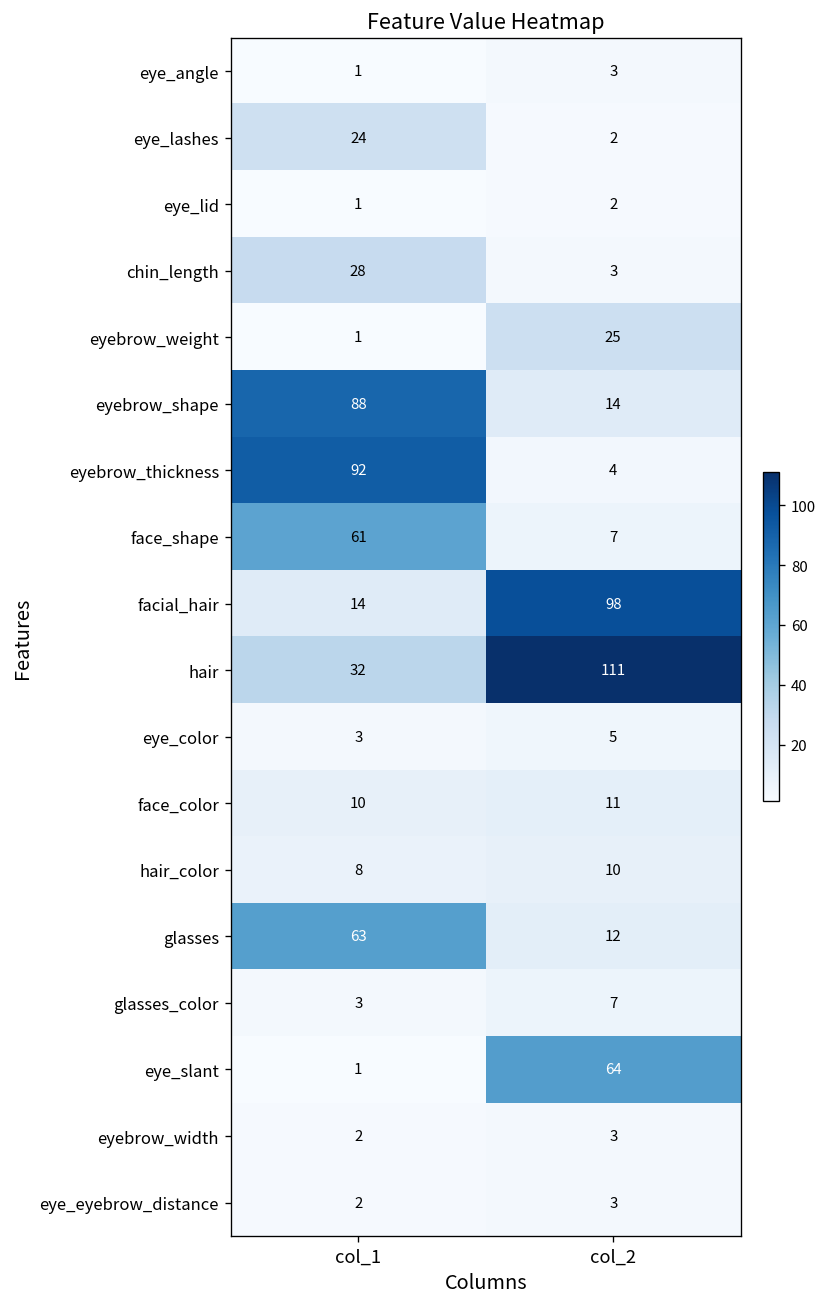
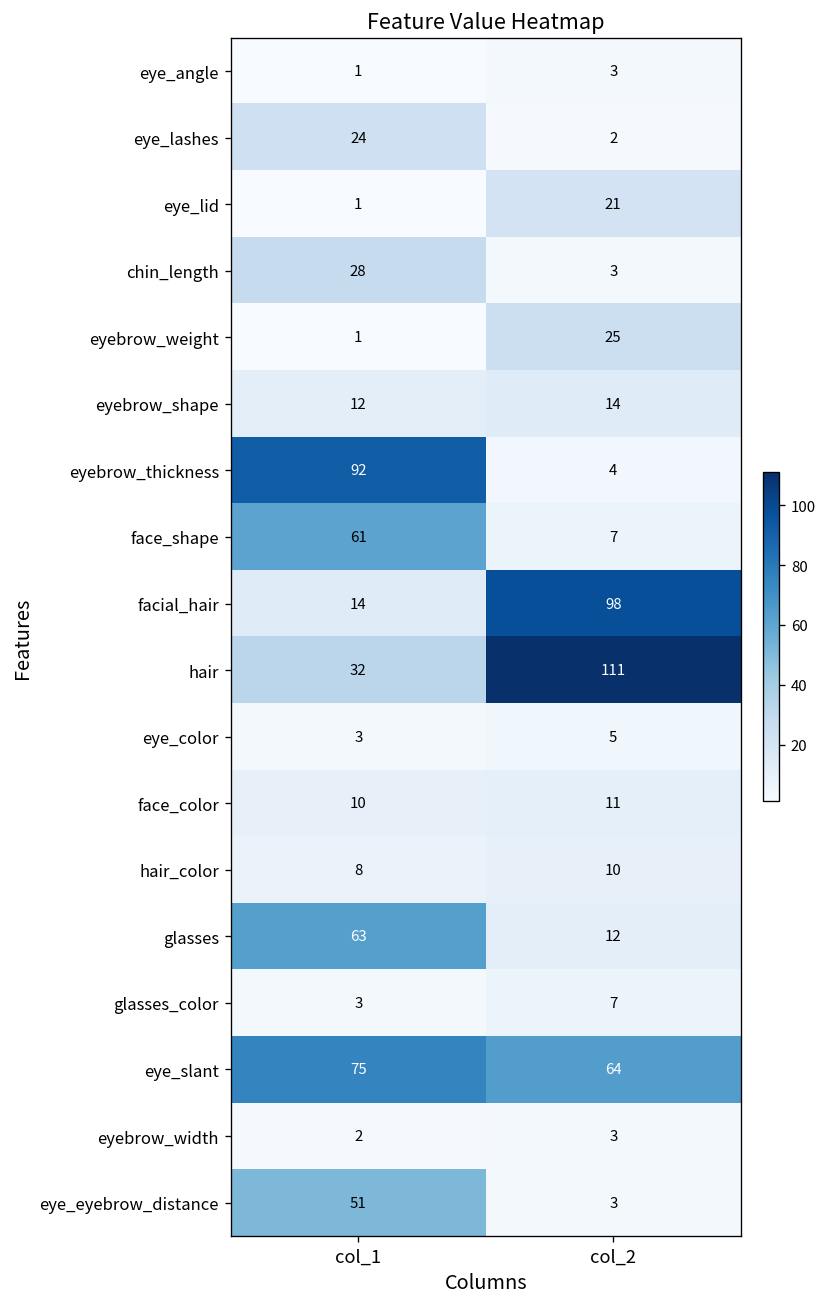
  {
    "eye_angle": {
      "col_1": 1,
      "col_2": 3
    },
    "eye_lashes": {
      "col_1": 24,
      "col_2": 2
    },
    "eye_lid": {
      "col_1": 1,
-     "col_2": 2
+     "col_2": 21
    },
    "chin_length": {
      "col_1": 28,
      "col_2": 3
    },
    "eyebrow_weight": {
      "col_1": 1,
      "col_2": 25
    },
    "eyebrow_shape": {
-     "col_1": 88,
+     "col_1": 12,
      "col_2": 14
    },
    "eyebrow_thickness": {
      "col_1": 92,
      "col_2": 4
    },
    "face_shape": {
      "col_1": 61,
      "col_2": 7
    },
    "facial_hair": {
      "col_1": 14,
      "col_2": 98
    },
    "hair": {
      "col_1": 32,
      "col_2": 111
    },
    "eye_color": {
      "col_1": 3,
      "col_2": 5
    },
    "face_color": {
      "col_1": 10,
      "col_2": 11
    },
    "hair_color": {
      "col_1": 8,
      "col_2": 10
    },
    "glasses": {
      "col_1": 63,
      "col_2": 12
    },
    "glasses_color": {
      "col_1": 3,
      "col_2": 7
    },
    "eye_slant": {
-     "col_1": 1,
+     "col_1": 75,
      "col_2": 64
    },
    "eyebrow_width": {
      "col_1": 2,
      "col_2": 3
    },
    "eye_eyebrow_distance": {
-     "col_1": 2,
+     "col_1": 51,
      "col_2": 3
    }
  }
